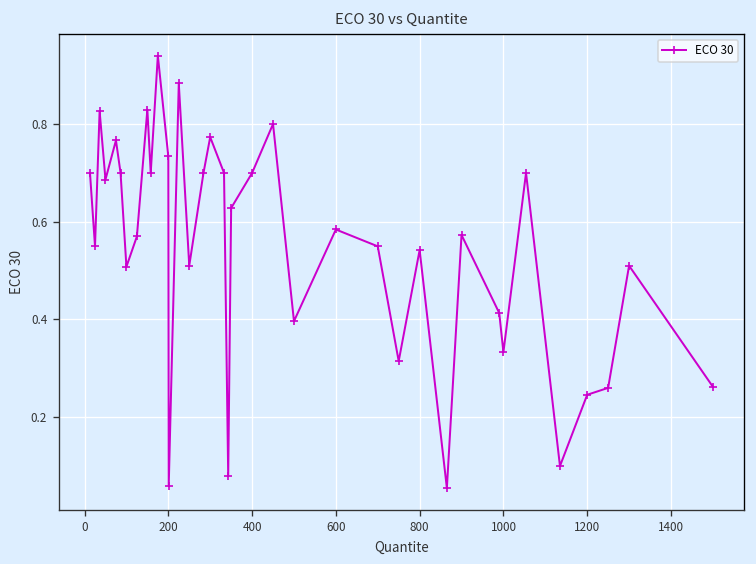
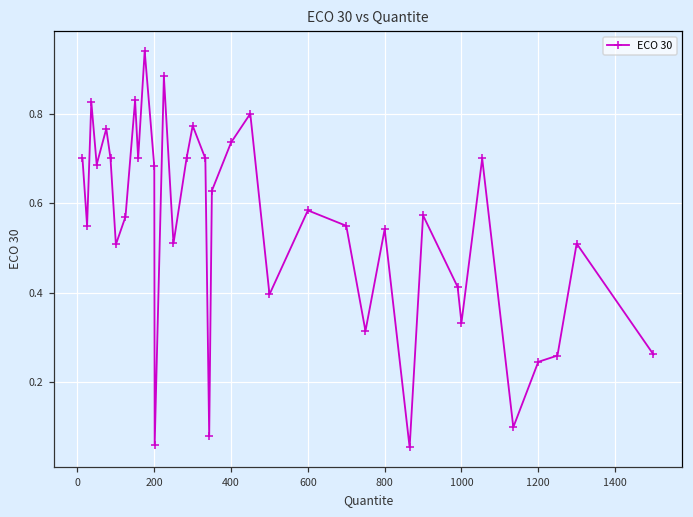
  {
-   "200": 0.73,
-   "400": 0.70,
+   "200": 0.68,
+   "400": 0.74,
    "600": 0.58,
    "800": 0.54,
    "1000": 0.33,
    "1200": 0.25
  }
